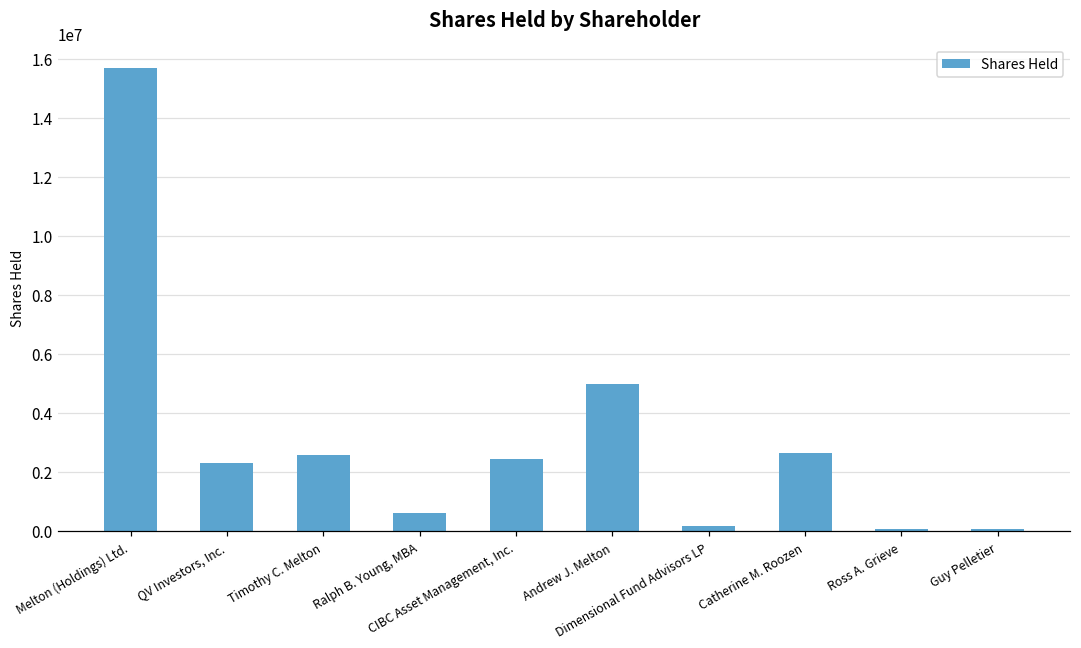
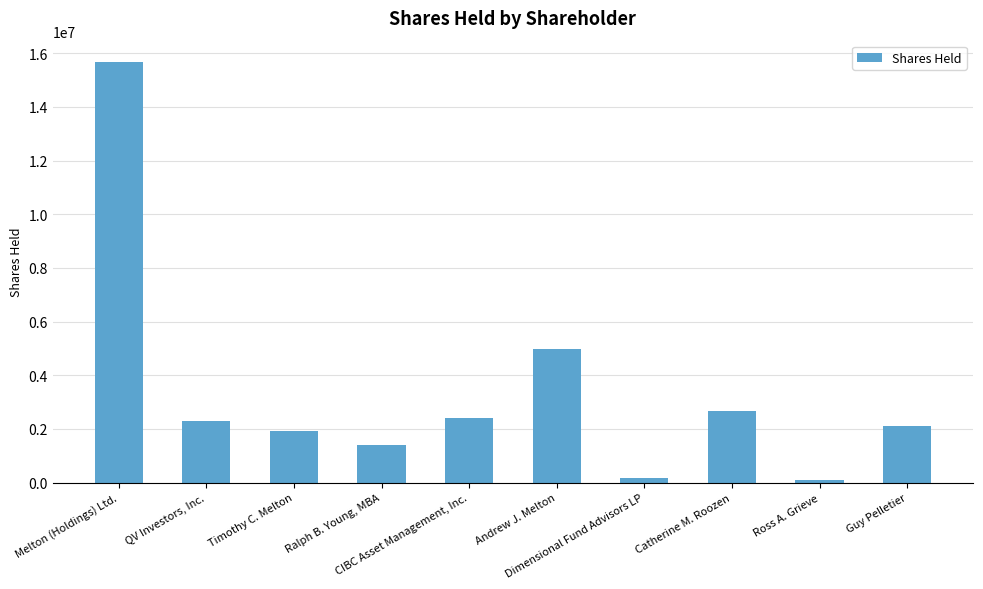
  {
    "Melton (Holdings) Ltd.": 15700000,
    "QV Investors, Inc.": 2300000,
-   "Timothy C. Melton": 2600000,
-   "Ralph B. Young, MBA": 600000,
+   "Timothy C. Melton": 1900000,
+   "Ralph B. Young, MBA": 1400000,
    "CIBC Asset Management, Inc.": 2400000,
    "Andrew J. Melton": 5000000,
    "Dimensional Fund Advisors LP": 200000,
    "Catherine M. Roozen": 2700000,
-   "Guy Pelletier": 100000
+   "Guy Pelletier": 2100000
  }
